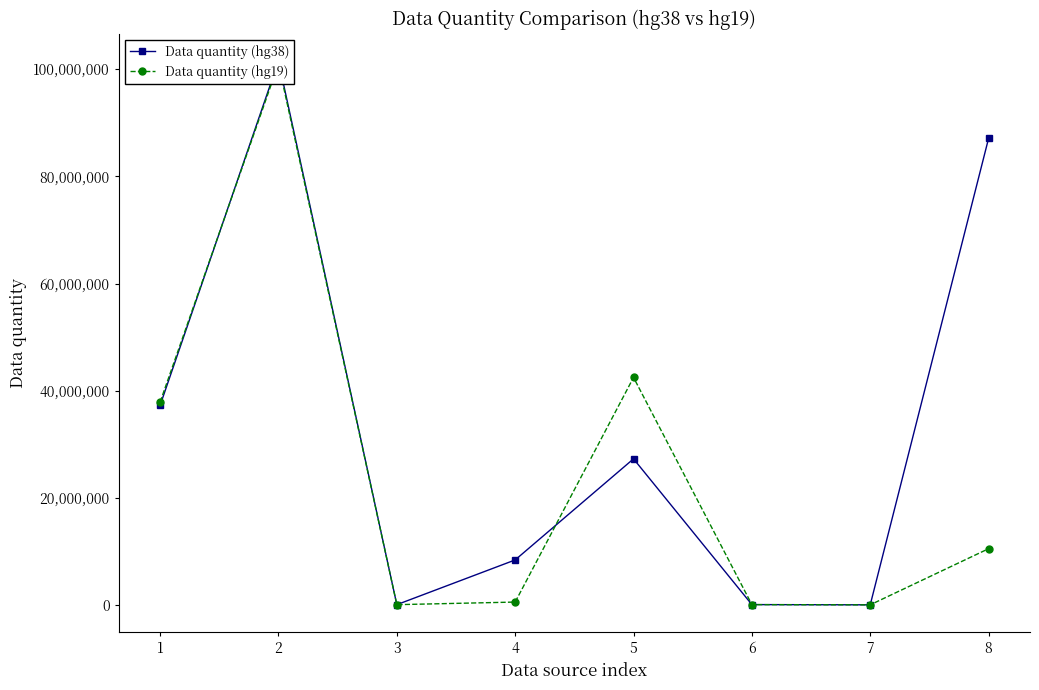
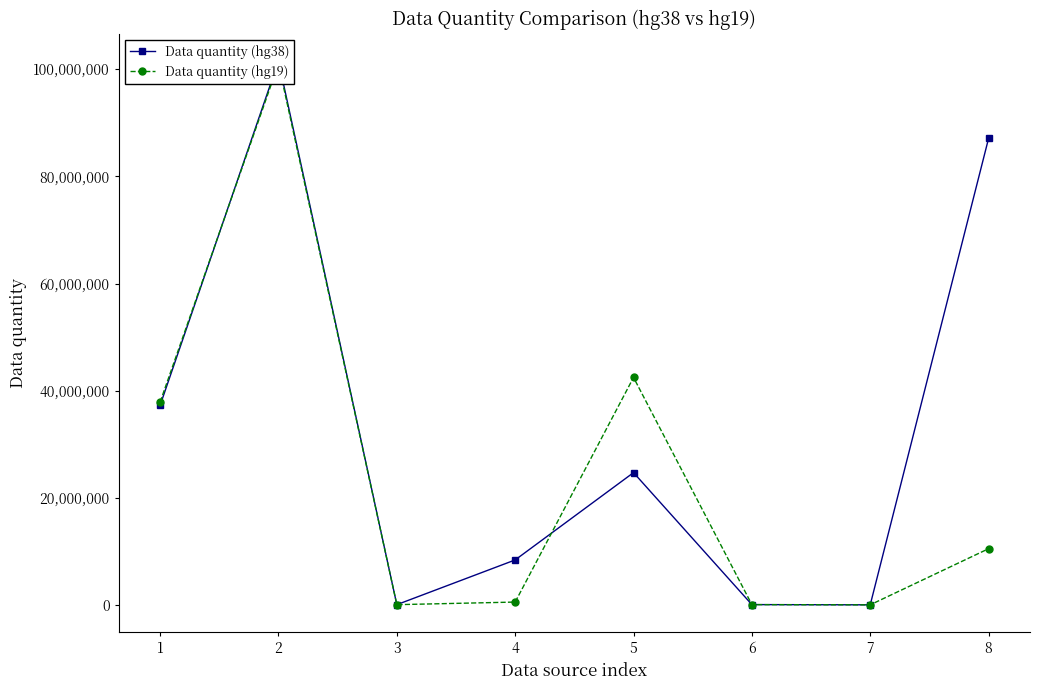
  {
    "Data quantity (hg38)": {
      "1": "37,000,000",
      "4": "8,000,000",
-     "5": "27,000,000",
+     "5": "25,000,000",
      "8": "87,000,000"
    },
    "Data quantity (hg19)": {
      "1": "38,000,000",
      "4": "1,000,000",
      "5": "42,000,000",
      "8": "11,000,000"
    }
  }
